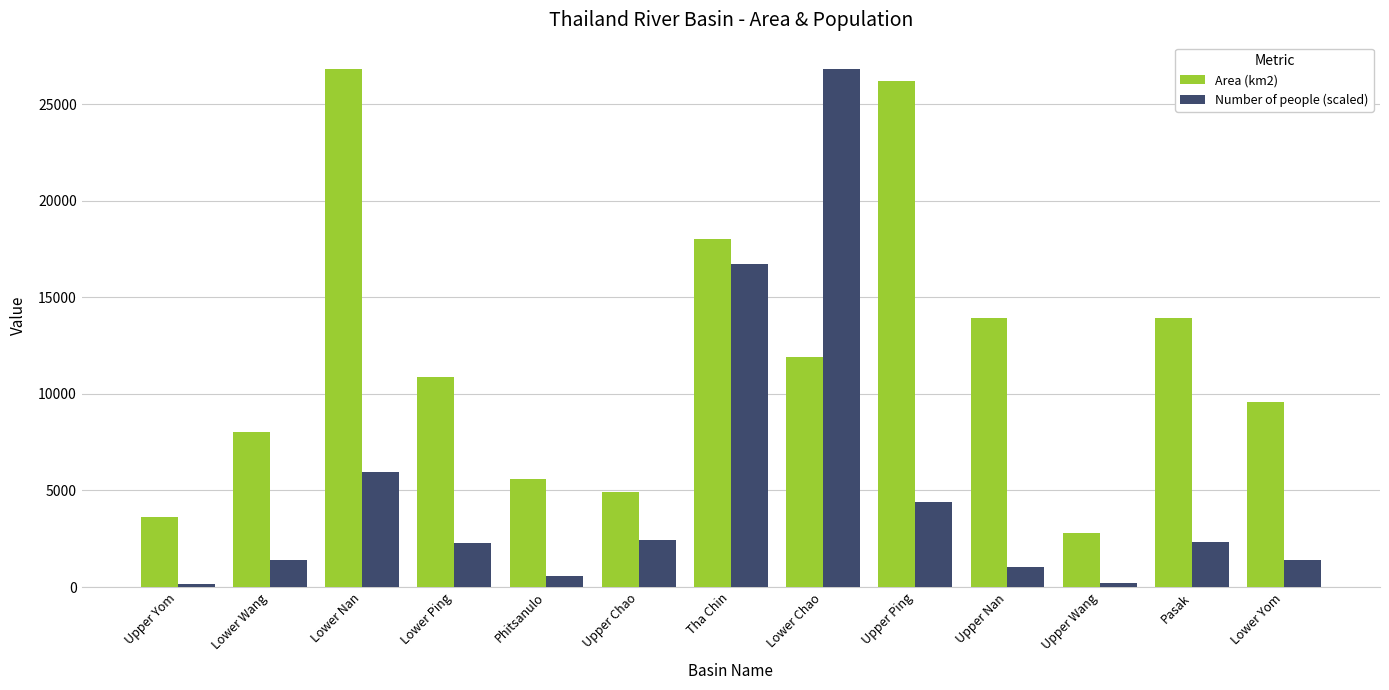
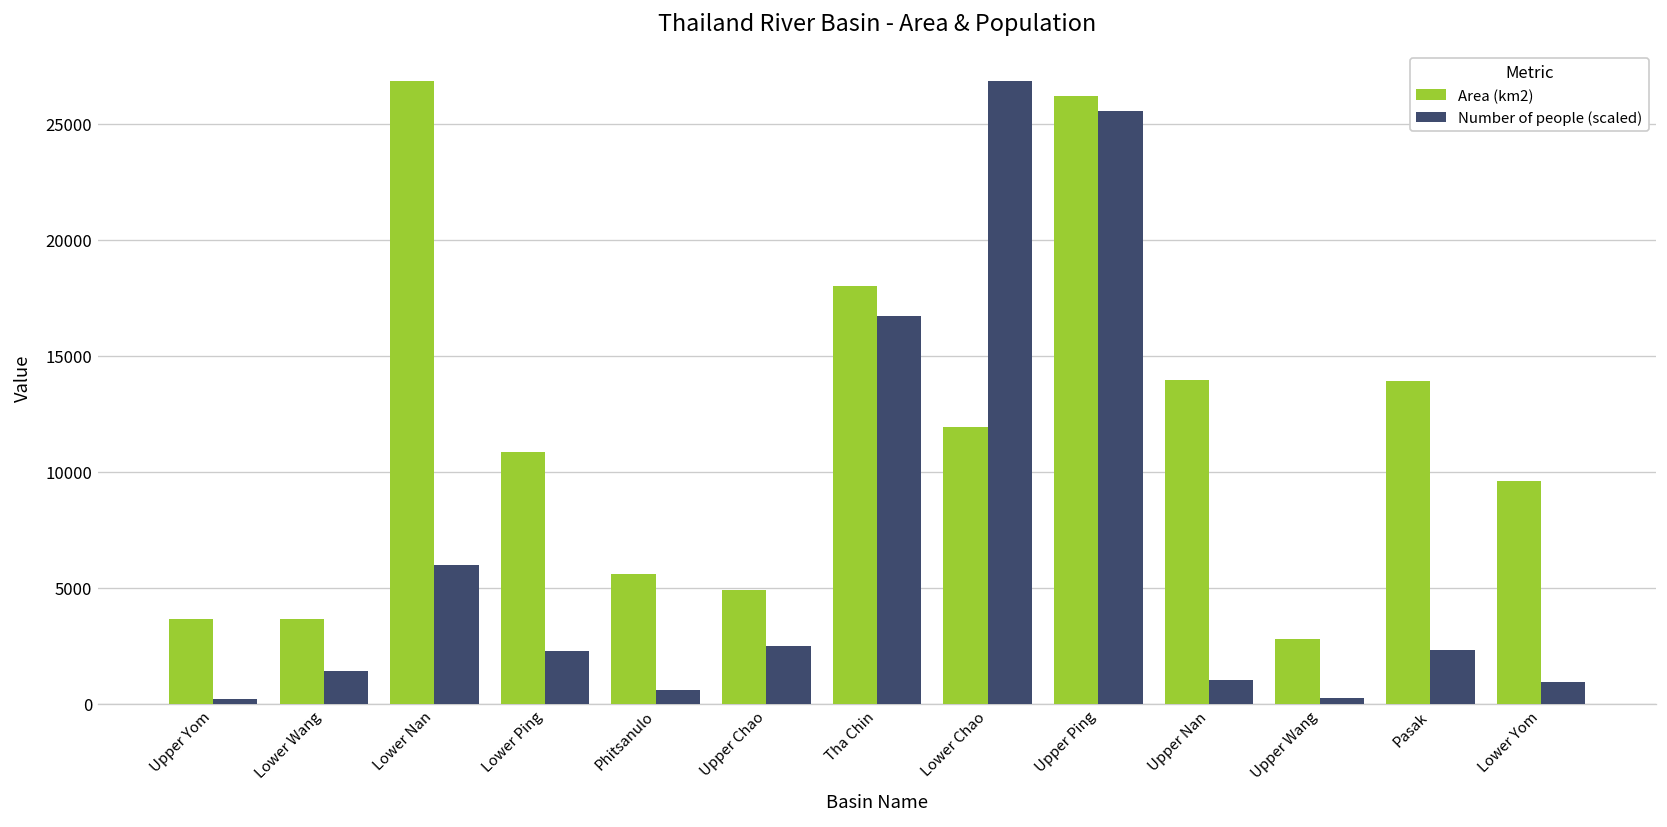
  {
    "Area (km2)": {
      "Upper Yom": 3600,
-     "Lower Wang": 8000,
+     "Lower Wang": 3700,
      "Lower Nan": 26800,
      "Lower Ping": 10800,
      "Phitsanulo": 5600,
      "Upper Chao": 4900,
      "Tha Chin": 18000,
      "Lower Chao": 11900,
      "Upper Ping": 26200,
      "Upper Nan": 13900,
      "Upper Wang": 2800,
      "Pasak": 13900,
      "Lower Yom": 9600
    },
    "Number of people (scaled)": {
      "Upper Yom": 200,
      "Lower Wang": 1400,
      "Lower Nan": 6000,
      "Lower Ping": 2300,
      "Phitsanulo": 600,
      "Upper Chao": 2500,
      "Tha Chin": 16700,
      "Lower Chao": 26800,
-     "Upper Ping": 4400,
+     "Upper Ping": 25500,
      "Upper Nan": 1000,
      "Upper Wang": 200,
      "Pasak": 2300,
-     "Lower Yom": 1400
+     "Lower Yom": 900
    }
  }
